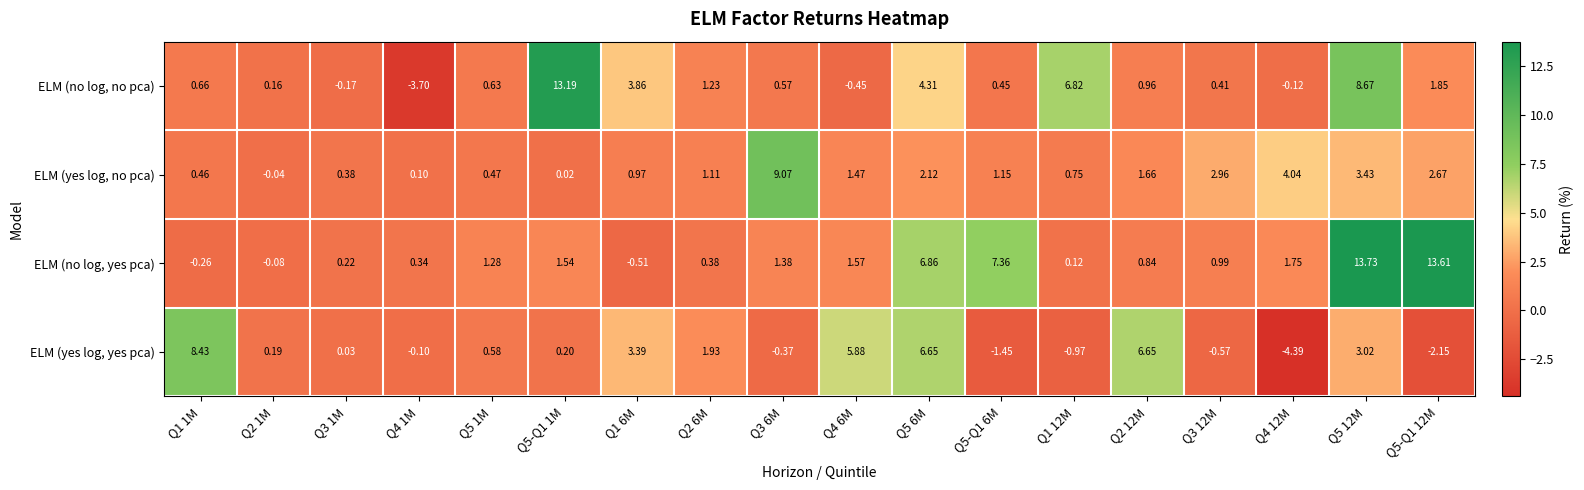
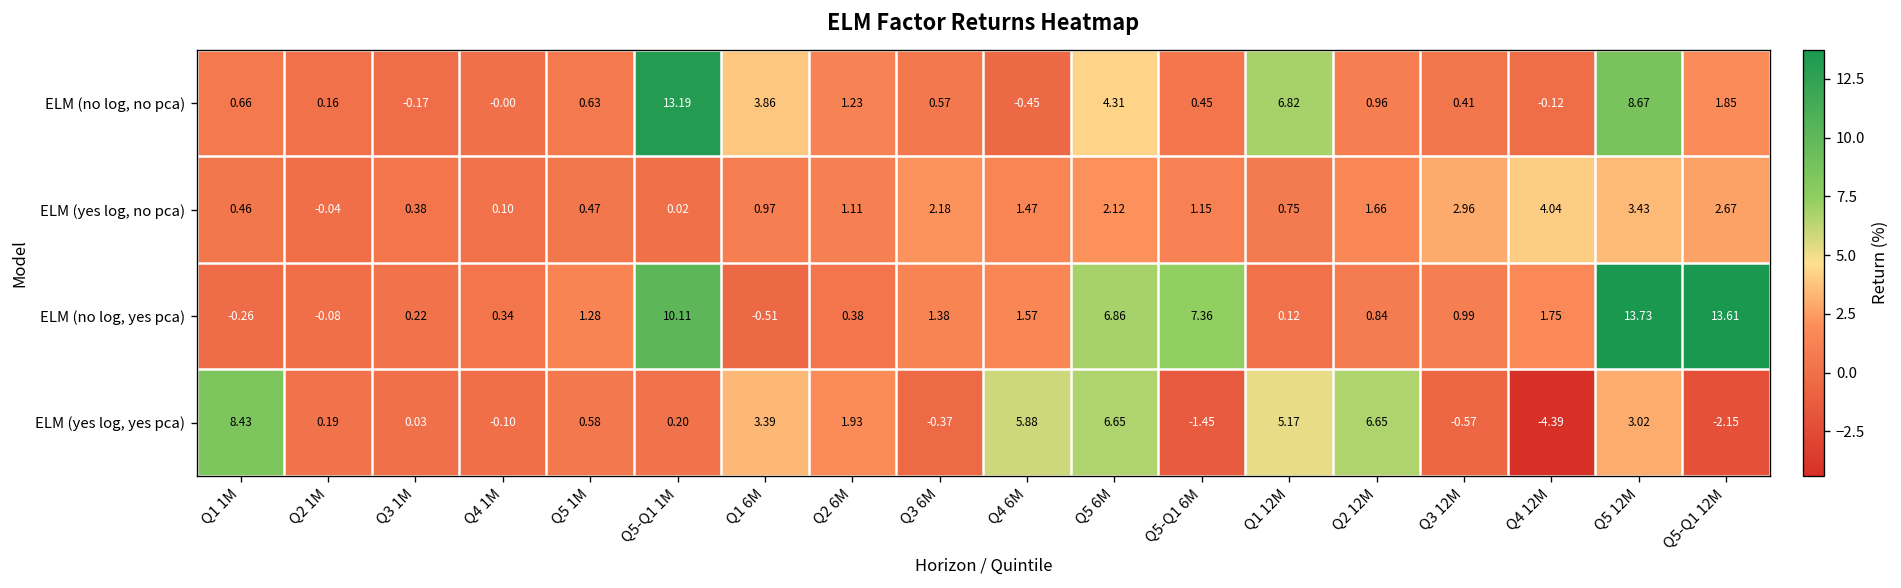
  {
    "ELM (no log, no pca)": {
      "Q1 1M": 0.66,
      "Q2 1M": 0.16,
      "Q3 1M": -0.17,
-     "Q4 1M": -3.70,
+     "Q4 1M": -0.00,
      "Q5 1M": 0.63,
      "Q5-Q1 1M": 13.19,
      "Q1 6M": 3.86,
      "Q2 6M": 1.23,
      "Q3 6M": 0.57,
      "Q4 6M": -0.45,
      "Q5 6M": 4.31,
      "Q5-Q1 6M": 0.45,
      "Q1 12M": 6.82,
      "Q2 12M": 0.96,
      "Q3 12M": 0.41,
      "Q4 12M": -0.12,
      "Q5 12M": 8.67,
      "Q5-Q1 12M": 1.85
    },
    "ELM (yes log, no pca)": {
      "Q1 1M": 0.46,
      "Q2 1M": -0.04,
      "Q3 1M": 0.38,
      "Q4 1M": 0.10,
      "Q5 1M": 0.47,
      "Q5-Q1 1M": 0.02,
      "Q1 6M": 0.97,
      "Q2 6M": 1.11,
-     "Q3 6M": 9.07,
+     "Q3 6M": 2.18,
      "Q4 6M": 1.47,
      "Q5 6M": 2.12,
      "Q5-Q1 6M": 1.15,
      "Q1 12M": 0.75,
      "Q2 12M": 1.66,
      "Q3 12M": 2.96,
      "Q4 12M": 4.04,
      "Q5 12M": 3.43,
      "Q5-Q1 12M": 2.67
    },
    "ELM (no log, yes pca)": {
      "Q1 1M": -0.26,
      "Q2 1M": -0.08,
      "Q3 1M": 0.22,
      "Q4 1M": 0.34,
      "Q5 1M": 1.28,
-     "Q5-Q1 1M": 1.54,
+     "Q5-Q1 1M": 10.11,
      "Q1 6M": -0.51,
      "Q2 6M": 0.38,
      "Q3 6M": 1.38,
      "Q4 6M": 1.57,
      "Q5 6M": 6.86,
      "Q5-Q1 6M": 7.36,
      "Q1 12M": 0.12,
      "Q2 12M": 0.84,
      "Q3 12M": 0.99,
      "Q4 12M": 1.75,
      "Q5 12M": 13.73,
      "Q5-Q1 12M": 13.61
    },
    "ELM (yes log, yes pca)": {
      "Q1 1M": 8.43,
      "Q2 1M": 0.19,
      "Q3 1M": 0.03,
      "Q4 1M": -0.10,
      "Q5 1M": 0.58,
      "Q5-Q1 1M": 0.20,
      "Q1 6M": 3.39,
      "Q2 6M": 1.93,
      "Q3 6M": -0.37,
      "Q4 6M": 5.88,
      "Q5 6M": 6.65,
      "Q5-Q1 6M": -1.45,
-     "Q1 12M": -0.97,
+     "Q1 12M": 5.17,
      "Q2 12M": 6.65,
      "Q3 12M": -0.57,
      "Q4 12M": -4.39,
      "Q5 12M": 3.02,
      "Q5-Q1 12M": -2.15
    }
  }
